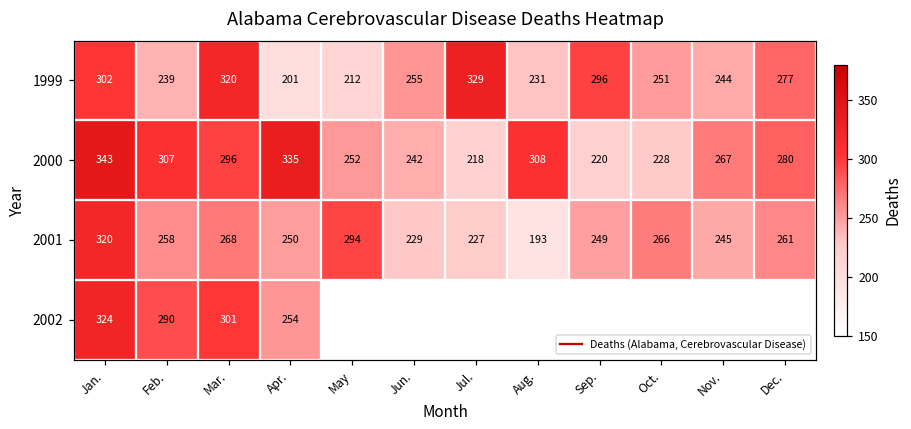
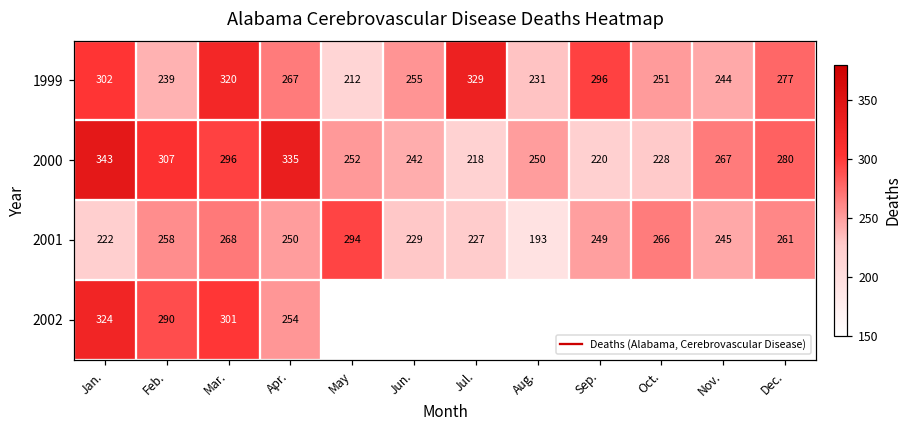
  {
    "1999": {
      "Jan.": 302,
      "Feb.": 239,
      "Mar.": 320,
-     "Apr.": 201,
+     "Apr.": 267,
      "May": 212,
      "Jun.": 255,
      "Jul.": 329,
      "Aug.": 231,
      "Sep.": 296,
      "Oct.": 251,
      "Nov.": 244,
      "Dec.": 277
    },
    "2000": {
      "Jan.": 343,
      "Feb.": 307,
      "Mar.": 296,
      "Apr.": 335,
      "May": 252,
      "Jun.": 242,
      "Jul.": 218,
-     "Aug.": 308,
+     "Aug.": 250,
      "Sep.": 220,
      "Oct.": 228,
      "Nov.": 267,
      "Dec.": 280
    },
    "2001": {
-     "Jan.": 320,
+     "Jan.": 222,
      "Feb.": 258,
      "Mar.": 268,
      "Apr.": 250,
      "May": 294,
      "Jun.": 229,
      "Jul.": 227,
      "Aug.": 193,
      "Sep.": 249,
      "Oct.": 266,
      "Nov.": 245,
      "Dec.": 261
    },
    "2002": {
      "Jan.": 324,
      "Feb.": 290,
      "Mar.": 301,
      "Apr.": 254
    }
  }
